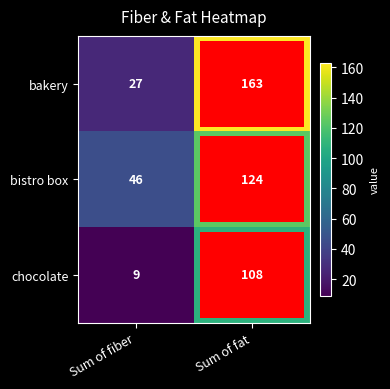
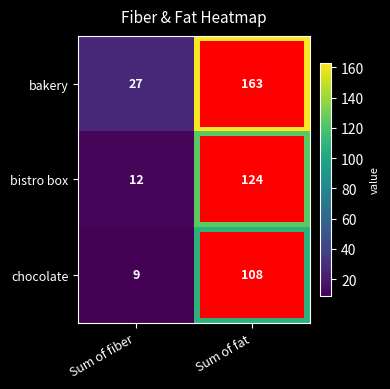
  {
    "bakery": {
      "Sum of fiber": 27
    },
    "bistro box": {
-     "Sum of fiber": 46
+     "Sum of fiber": 12
    },
    "chocolate": {
      "Sum of fiber": 9
    }
  }
